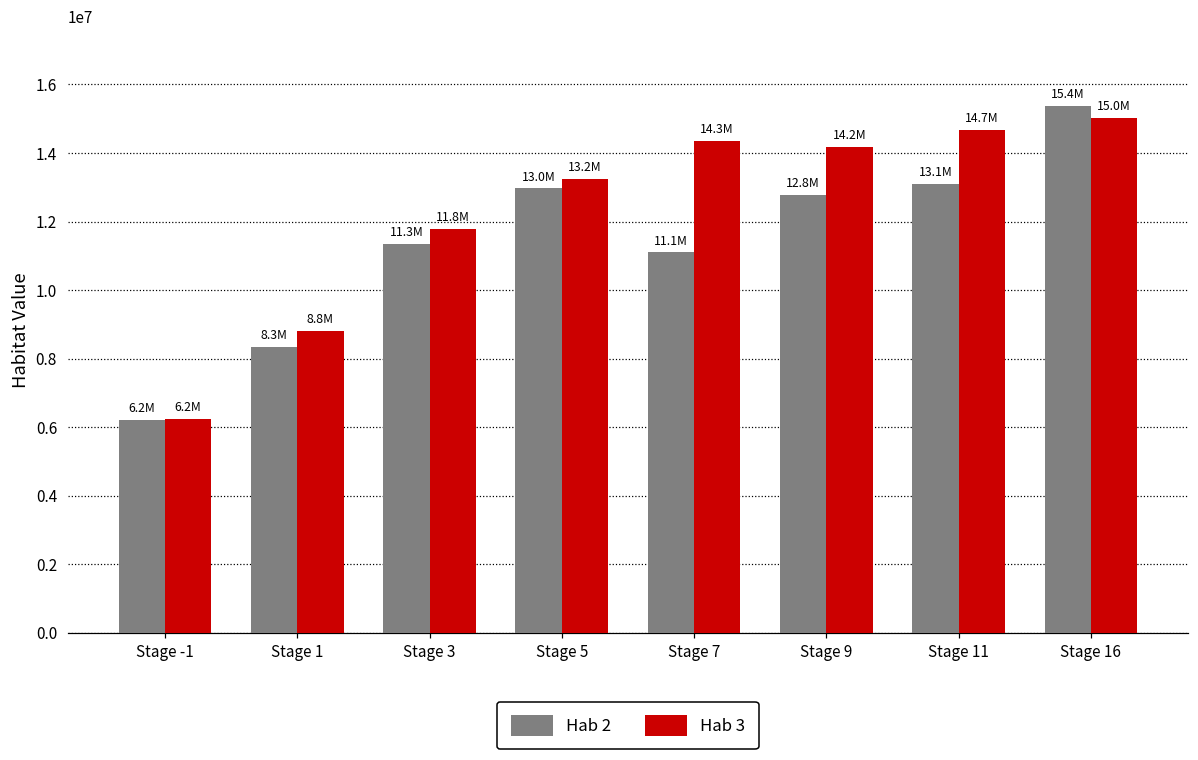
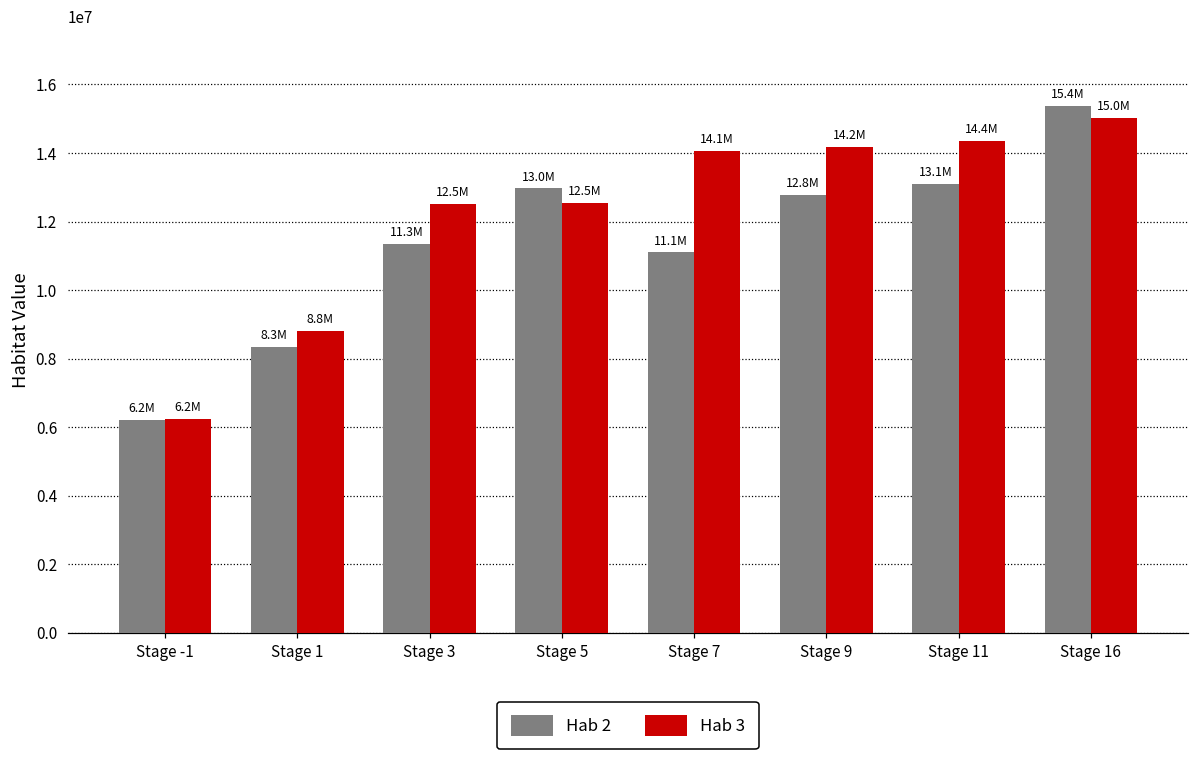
  {
    "Hab 2": {
      "Stage -1": "6.2M",
      "Stage 1": "8.3M",
      "Stage 3": "11.3M",
      "Stage 5": "13.0M",
      "Stage 7": "11.1M",
      "Stage 9": "12.8M",
      "Stage 11": "13.1M",
      "Stage 16": "15.4M"
    },
    "Hab 3": {
      "Stage -1": "6.2M",
      "Stage 1": "8.8M",
-     "Stage 3": "11.8M",
-     "Stage 5": "13.2M",
-     "Stage 7": "14.3M",
+     "Stage 3": "12.5M",
+     "Stage 5": "12.5M",
+     "Stage 7": "14.1M",
      "Stage 9": "14.2M",
-     "Stage 11": "14.7M",
+     "Stage 11": "14.4M",
      "Stage 16": "15.0M"
    }
  }
